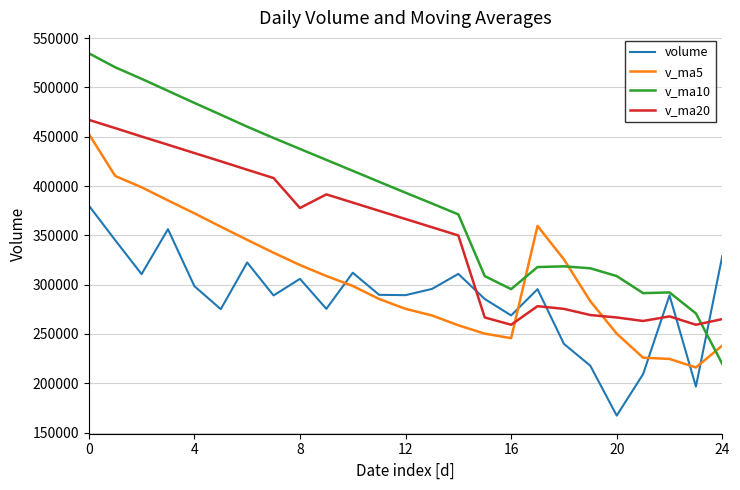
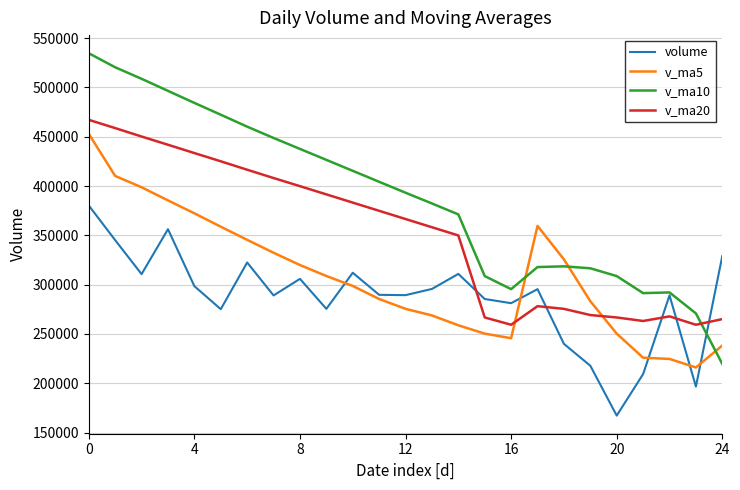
  {
    "volume": {
      "0": 380000,
      "4": 300000,
      "8": 310000,
      "12": 290000,
-     "16": 270000,
+     "16": 280000,
      "20": 170000,
      "24": 330000
    },
    "v_ma5": {
      "0": 450000,
      "4": 370000,
      "8": 320000,
      "12": 280000,
      "16": 250000,
      "20": 250000,
      "24": 240000
    },
    "v_ma10": {
      "0": 530000,
      "4": 480000,
      "8": 440000,
      "12": 390000,
      "16": 300000,
      "20": 310000,
      "24": 220000
    },
    "v_ma20": {
      "0": 470000,
      "4": 430000,
-     "8": 380000,
+     "8": 400000,
      "12": 370000,
      "16": 260000,
      "20": 270000,
      "24": 270000
    }
  }
